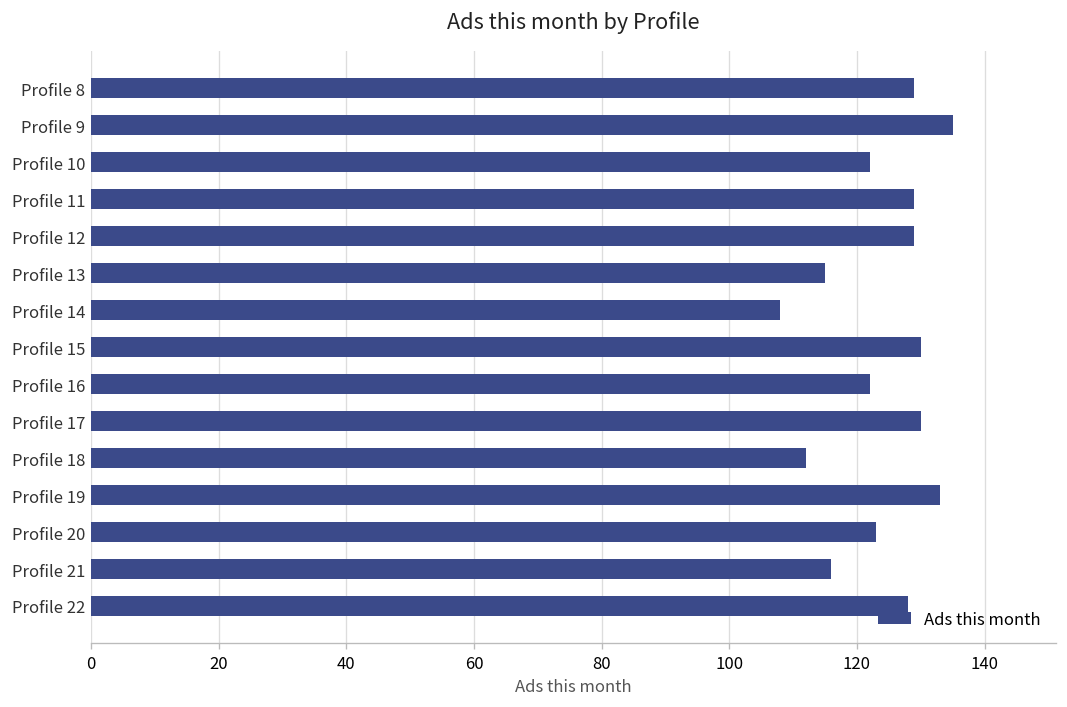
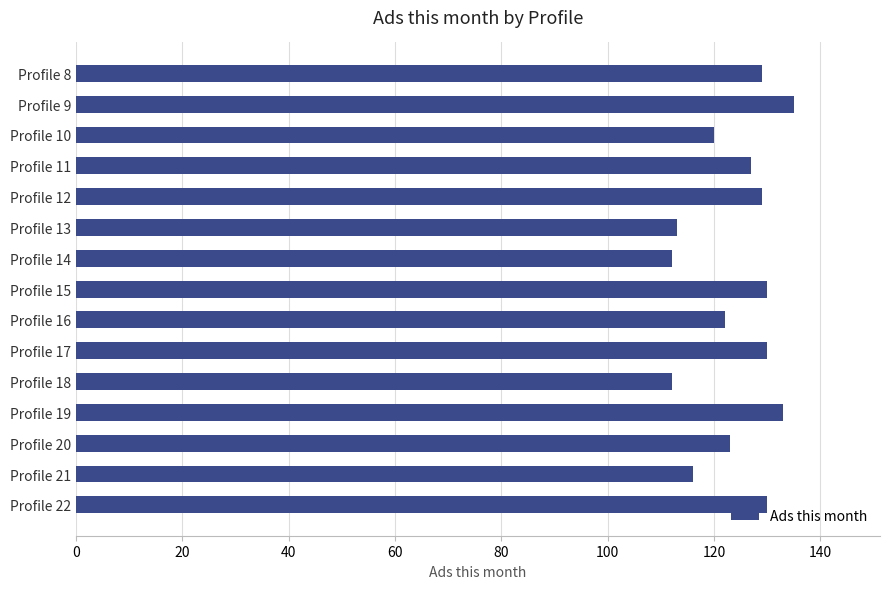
  {
    "Profile 8": 129,
    "Profile 9": 135,
-   "Profile 10": 122,
-   "Profile 11": 129,
+   "Profile 10": 120,
+   "Profile 11": 127,
    "Profile 12": 129,
-   "Profile 13": 115,
-   "Profile 14": 108,
+   "Profile 13": 113,
+   "Profile 14": 112,
    "Profile 15": 130,
    "Profile 16": 122,
    "Profile 17": 130,
    "Profile 18": 112,
    "Profile 19": 133,
    "Profile 20": 123,
    "Profile 21": 116,
-   "Profile 22": 128
+   "Profile 22": 130
  }
